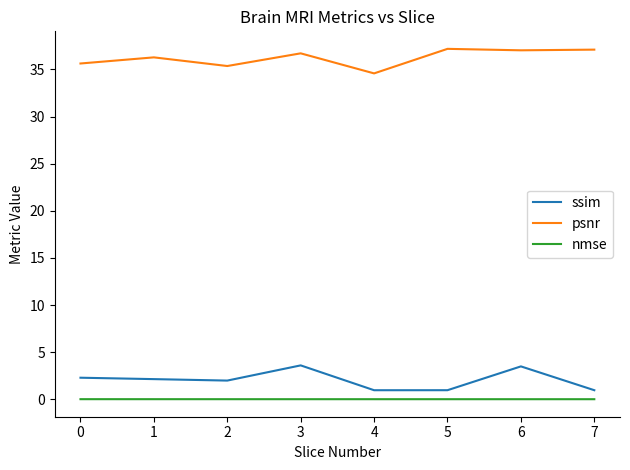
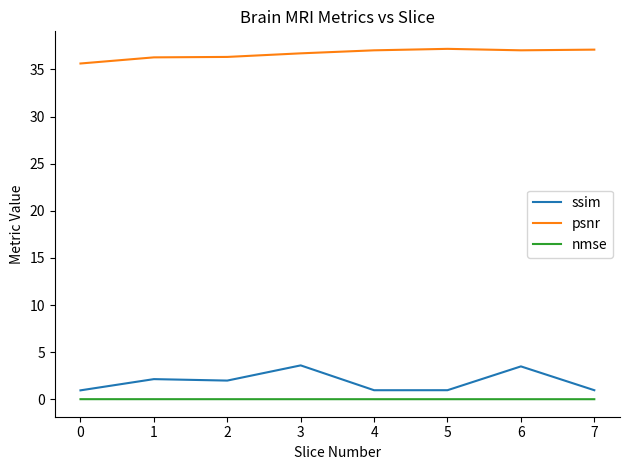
  {
    "ssim": {
-     "0": 2,
+     "0": 1,
      "1": 2,
      "2": 2,
      "3": 4,
      "4": 1,
      "5": 1,
      "6": 3,
      "7": 1
    },
    "psnr": {
      "0": 36,
      "1": 36,
-     "2": 35,
+     "2": 36,
      "3": 37,
-     "4": 35,
+     "4": 37,
      "5": 37,
      "6": 37,
      "7": 37
    },
    "nmse": {
      "0": 0,
      "1": 0,
      "2": 0,
      "3": 0,
      "4": 0,
      "5": 0,
      "6": 0,
      "7": 0
    }
  }
